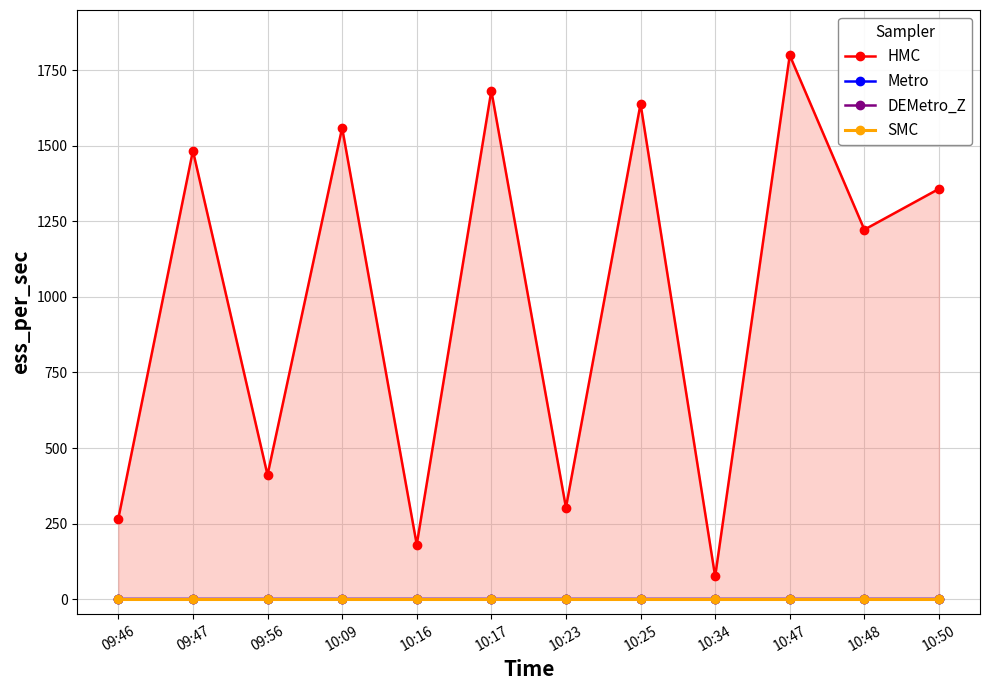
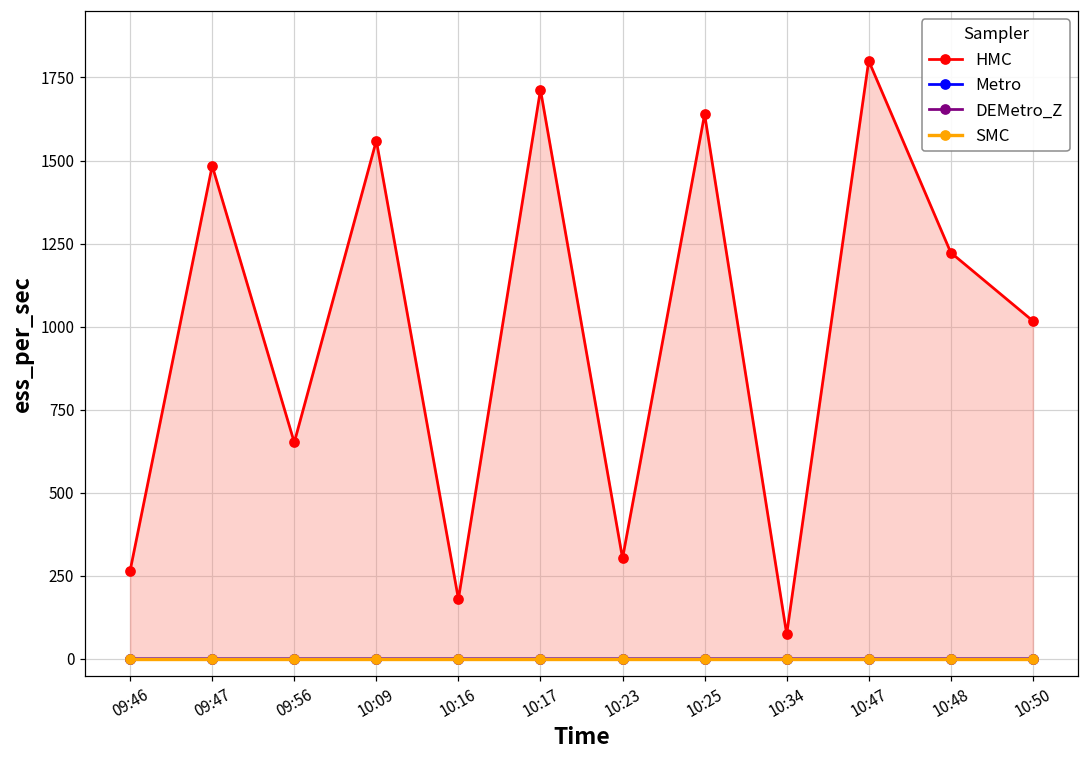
  {
    "HMC": {
      "09:46": 270,
      "09:47": 1480,
-     "09:56": 410,
+     "09:56": 650,
      "10:09": 1560,
      "10:16": 180,
-     "10:17": 1680,
+     "10:17": 1710,
      "10:23": 300,
      "10:25": 1640,
      "10:34": 70,
      "10:47": 1800,
      "10:48": 1220,
-     "10:50": 1360
+     "10:50": 1020
    },
    "SMC": {
      "09:46": 0,
      "09:47": 0,
      "09:56": 0,
      "10:09": 0,
      "10:16": 0,
      "10:17": 0,
      "10:23": 0,
      "10:25": 0,
      "10:34": 0,
      "10:47": 0,
      "10:48": 0,
      "10:50": 0
    }
  }
